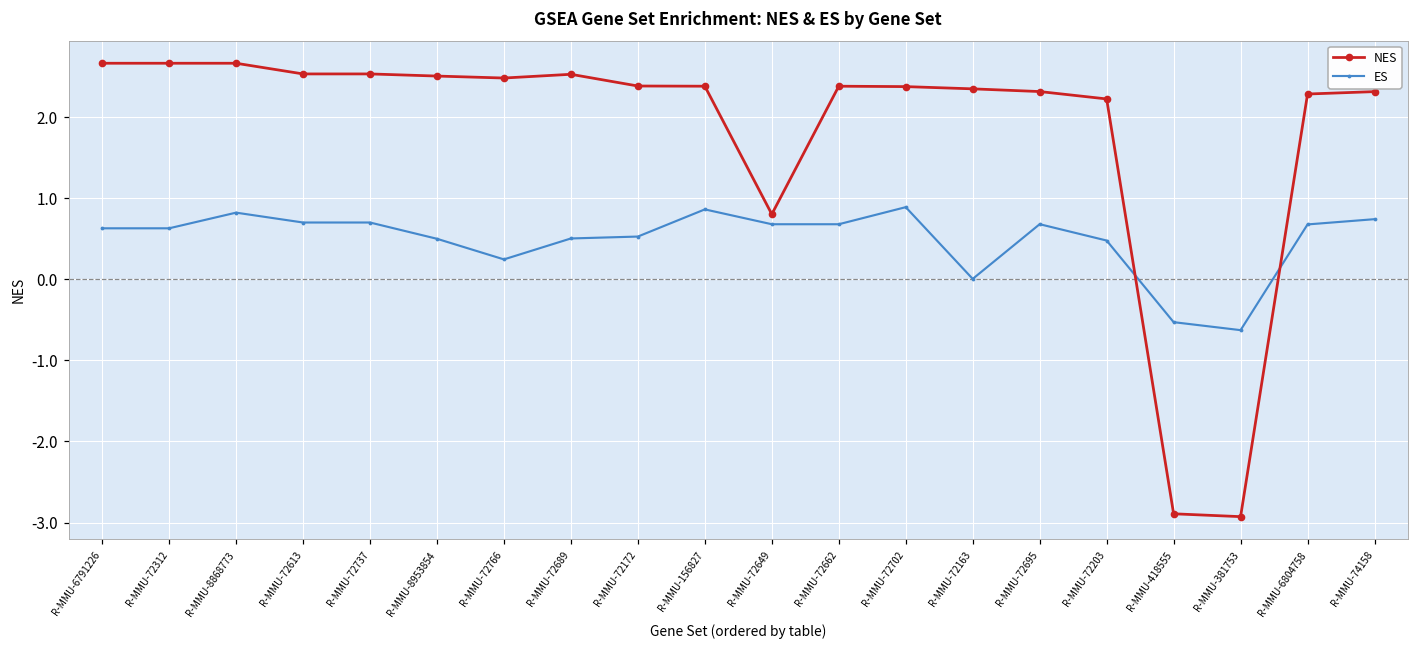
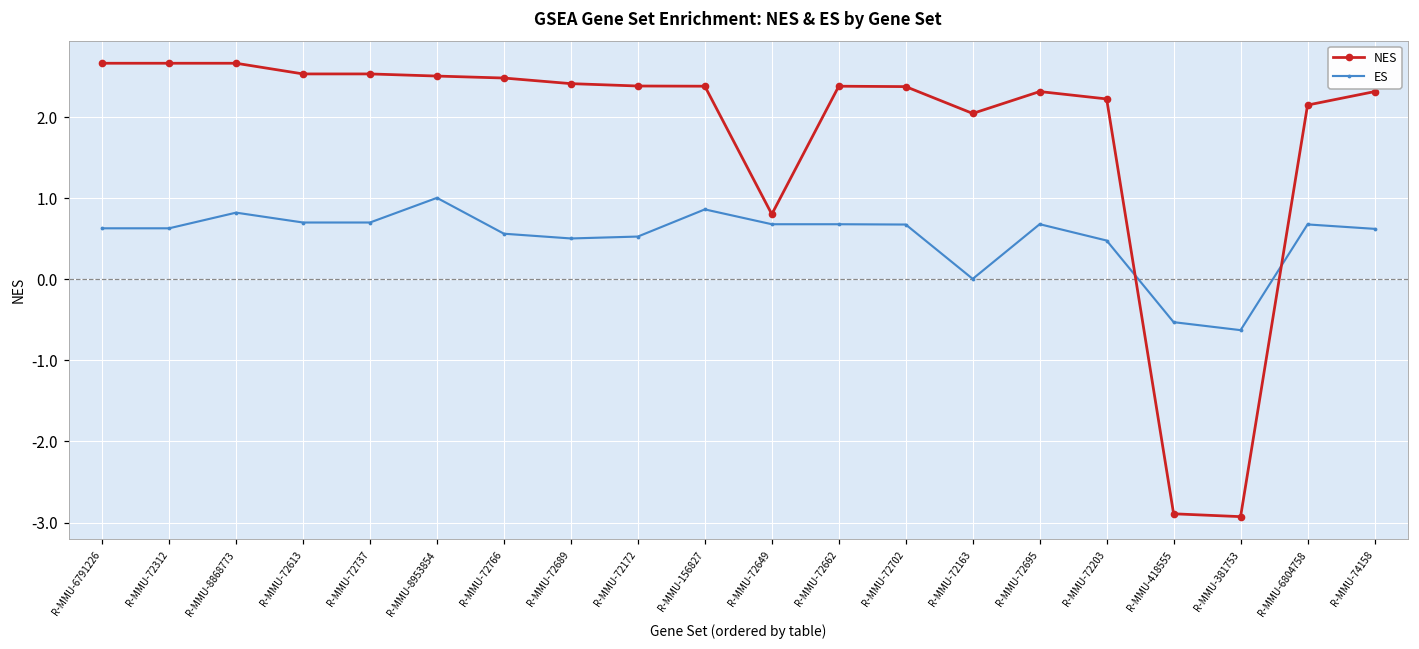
  {
    "NES": {
      "R-MMU-6791226": 2.7,
      "R-MMU-72312": 2.7,
      "R-MMU-8868773": 2.7,
      "R-MMU-72613": 2.5,
      "R-MMU-72737": 2.5,
      "R-MMU-8953854": 2.5,
      "R-MMU-72766": 2.5,
-     "R-MMU-72689": 2.5,
+     "R-MMU-72689": 2.4,
      "R-MMU-72172": 2.4,
      "R-MMU-156827": 2.4,
      "R-MMU-72649": 0.8,
      "R-MMU-72662": 2.4,
      "R-MMU-72702": 2.4,
-     "R-MMU-72163": 2.3,
+     "R-MMU-72163": 2.0,
      "R-MMU-72695": 2.3,
      "R-MMU-72203": 2.2,
      "R-MMU-418555": -2.9,
      "R-MMU-381753": -2.9,
-     "R-MMU-6804758": 2.3,
+     "R-MMU-6804758": 2.1,
      "R-MMU-74158": 2.3
    },
    "ES": {
      "R-MMU-6791226": 0.6,
      "R-MMU-72312": 0.6,
      "R-MMU-8868773": 0.8,
      "R-MMU-72613": 0.7,
      "R-MMU-72737": 0.7,
-     "R-MMU-8953854": 0.5,
-     "R-MMU-72766": 0.2,
+     "R-MMU-8953854": 1.0,
+     "R-MMU-72766": 0.6,
      "R-MMU-72689": 0.5,
      "R-MMU-72172": 0.5,
      "R-MMU-156827": 0.9,
      "R-MMU-72649": 0.7,
      "R-MMU-72662": 0.7,
-     "R-MMU-72702": 0.9,
+     "R-MMU-72702": 0.7,
      "R-MMU-72163": 0.0,
      "R-MMU-72695": 0.7,
      "R-MMU-72203": 0.5,
      "R-MMU-418555": -0.5,
      "R-MMU-381753": -0.6,
      "R-MMU-6804758": 0.7,
-     "R-MMU-74158": 0.7
+     "R-MMU-74158": 0.6
    }
  }
